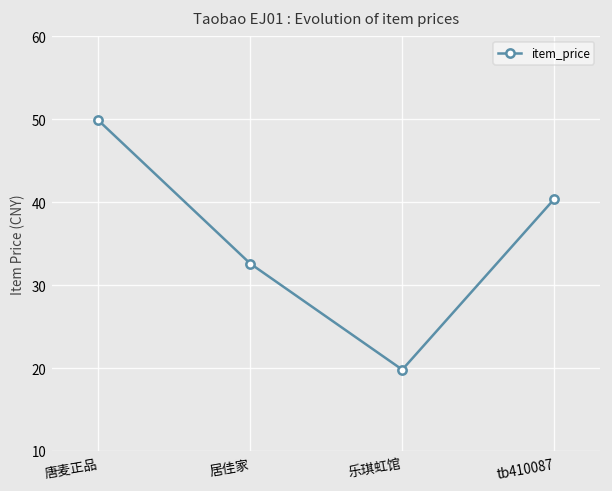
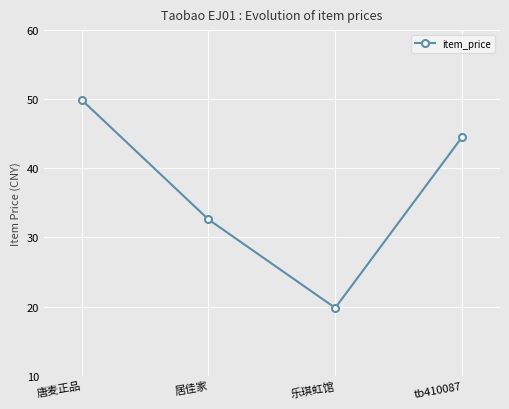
  {
    "唐麦正品": 50,
    "居佳家": 33,
    "乐琪虹馆": 20,
-   "tb410087": 40
+   "tb410087": 45
  }
